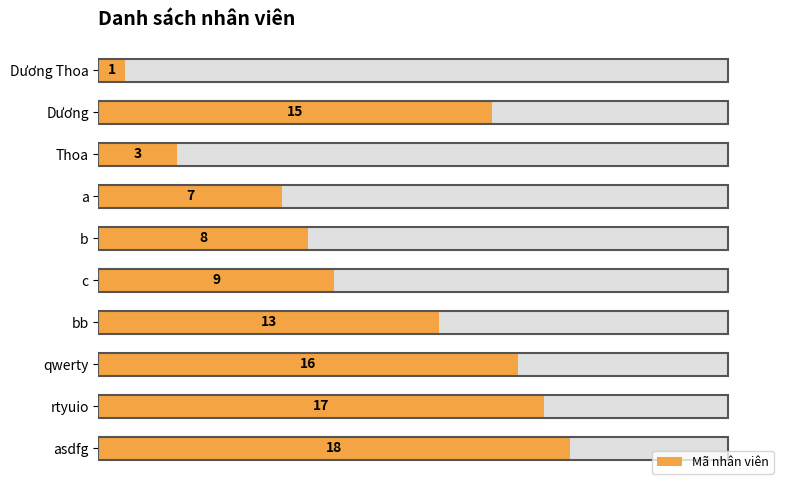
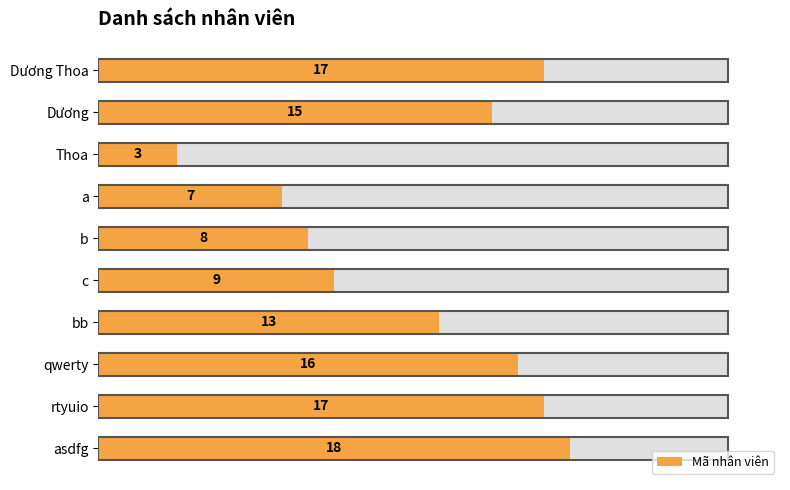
  {
    "Mã nhân viên": {
-     "Dương Thoa": 1
+     "Dương Thoa": 17
    }
  }
